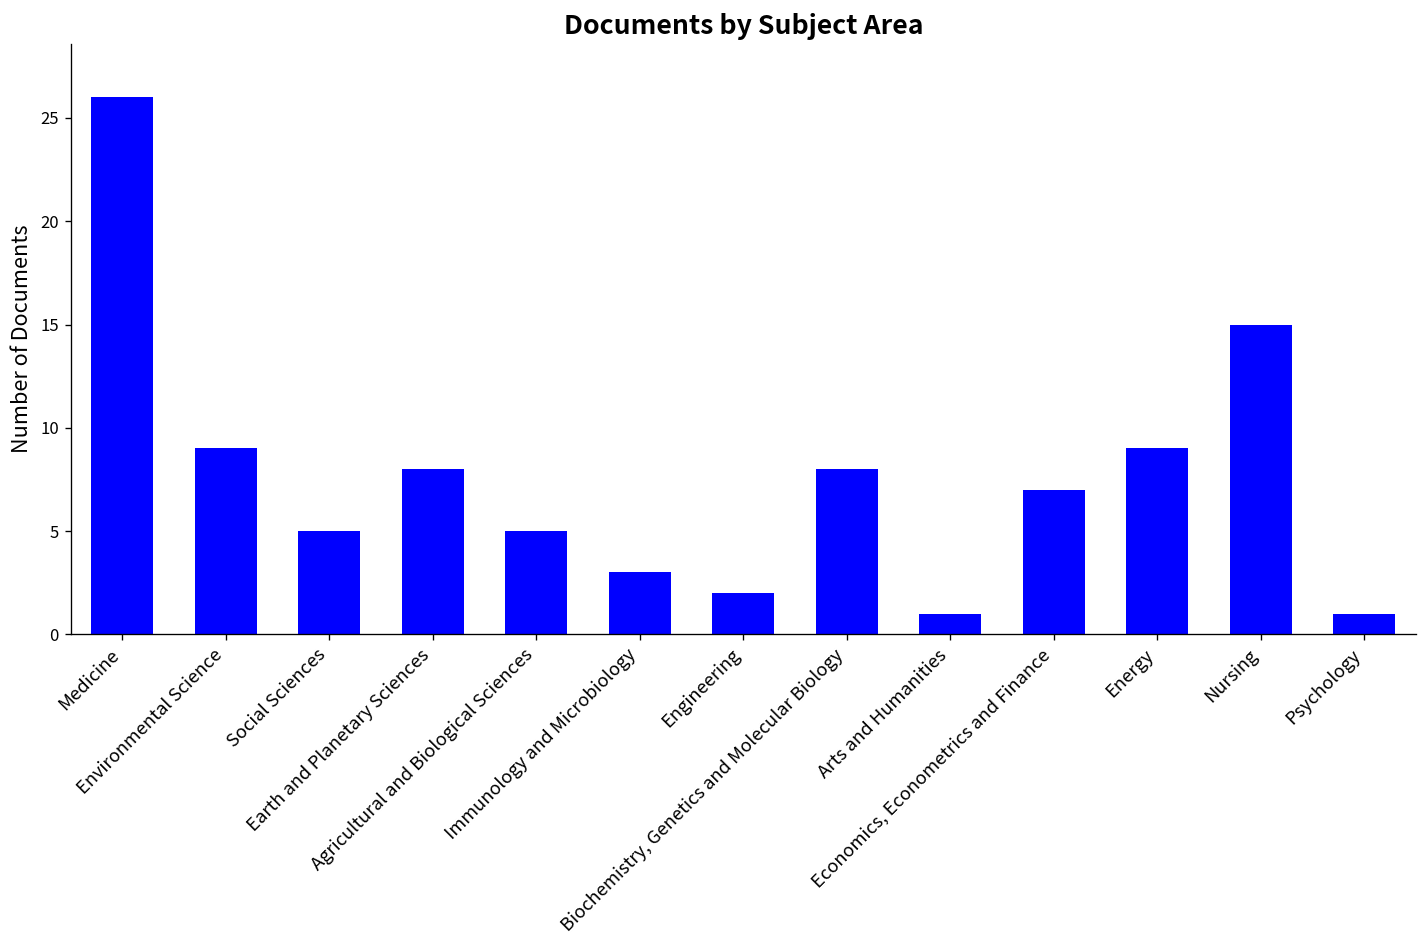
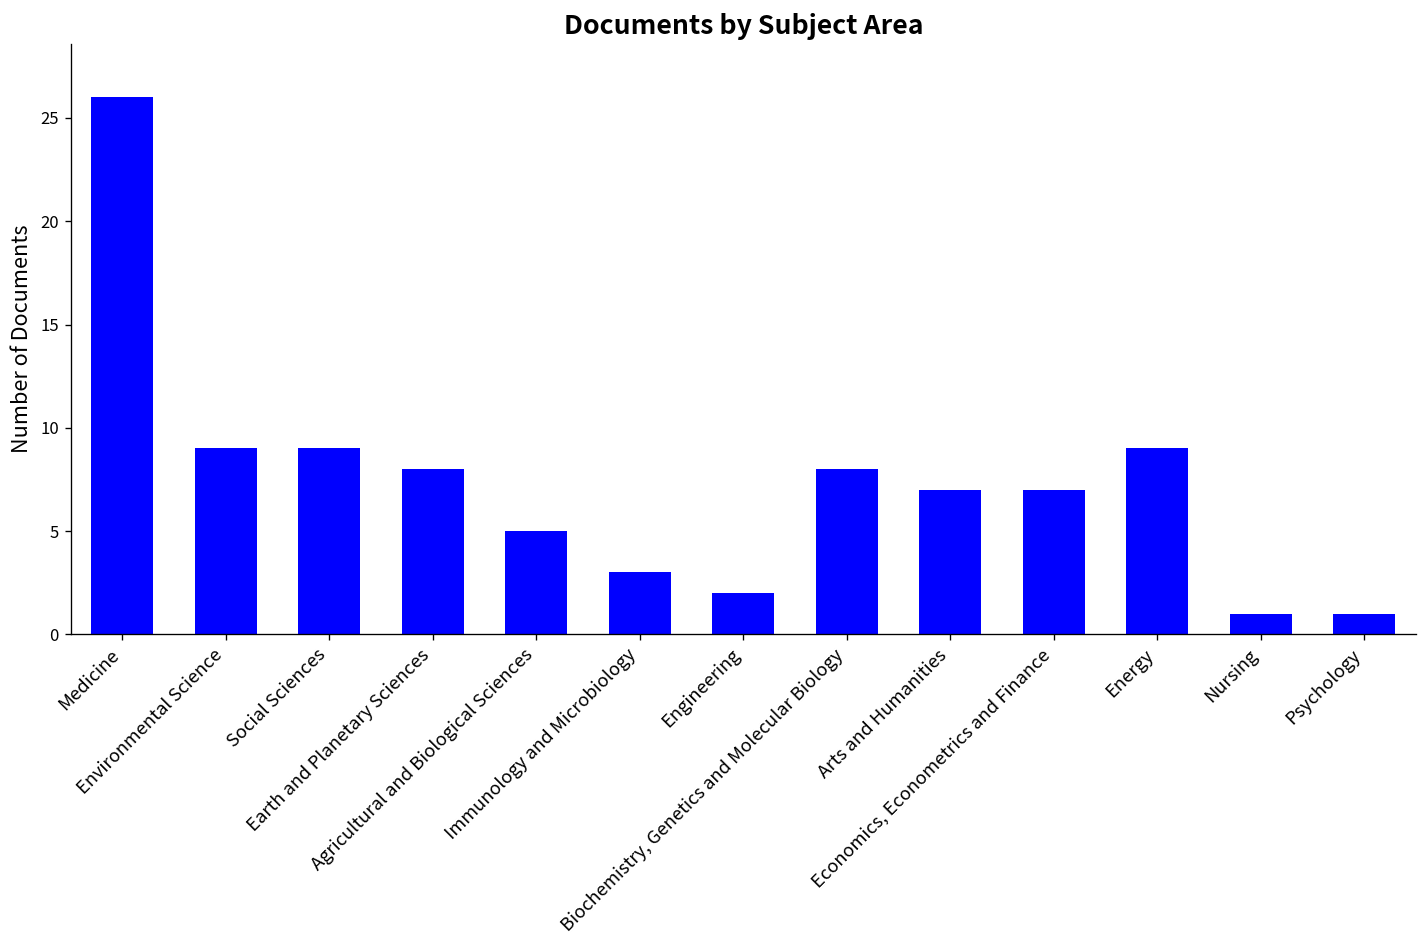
  {
    "Medicine": 26,
    "Environmental Science": 9,
-   "Social Sciences": 5,
+   "Social Sciences": 9,
    "Earth and Planetary Sciences": 8,
    "Agricultural and Biological Sciences": 5,
    "Immunology and Microbiology": 3,
    "Engineering": 2,
    "Biochemistry, Genetics and Molecular Biology": 8,
-   "Arts and Humanities": 1,
+   "Arts and Humanities": 7,
    "Economics, Econometrics and Finance": 7,
    "Energy": 9,
-   "Nursing": 15,
+   "Nursing": 1,
    "Psychology": 1
  }
